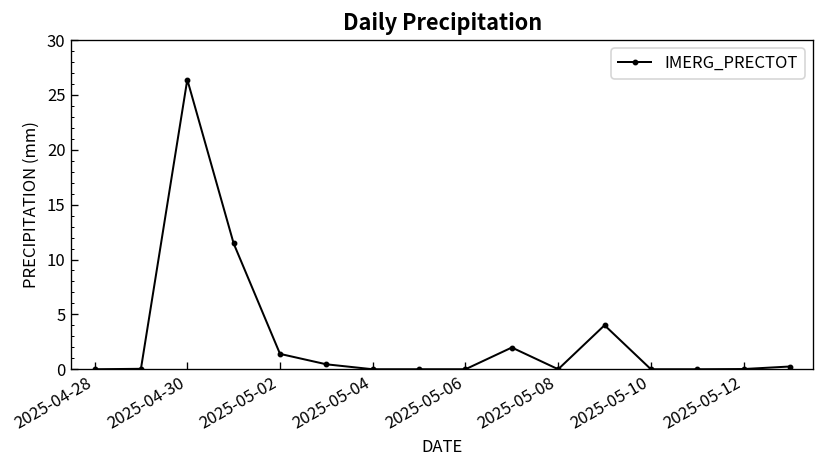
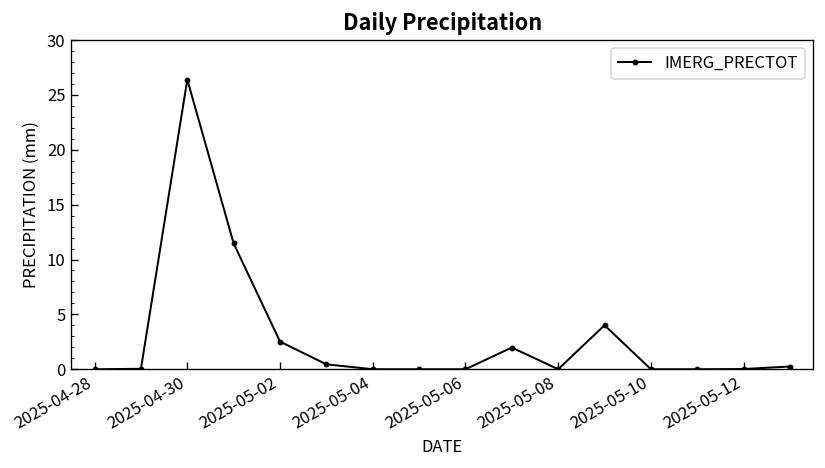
  {
    "2025-04-28": 0,
    "2025-04-30": 26,
-   "2025-05-02": 1,
+   "2025-05-02": 3,
    "2025-05-04": 0,
    "2025-05-06": 0,
    "2025-05-08": 0,
    "2025-05-10": 0,
    "2025-05-12": 0
  }
